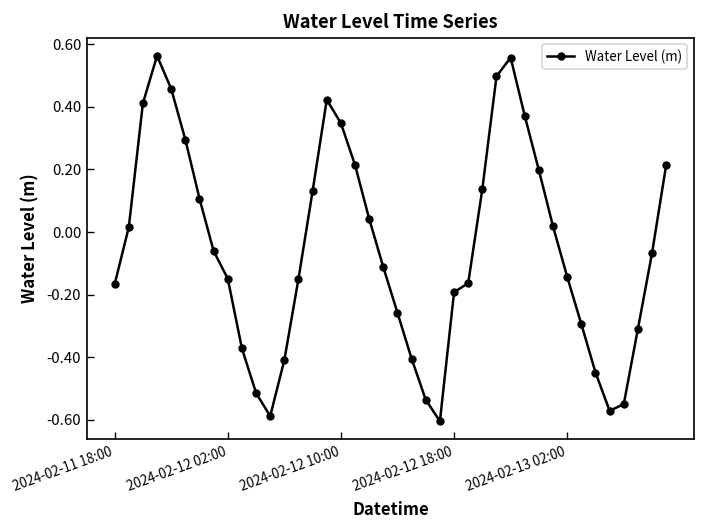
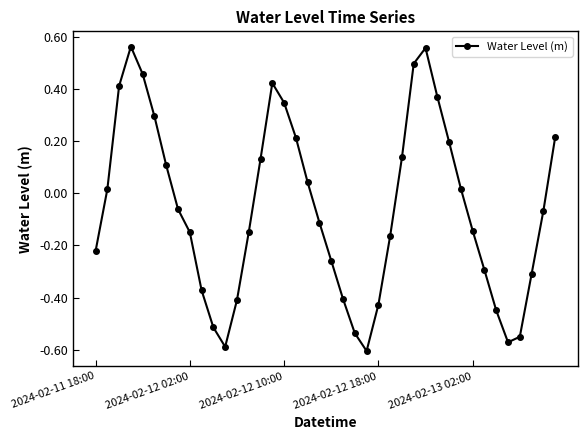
  {
-   "2024-02-11 18:00": -0.17,
+   "2024-02-11 18:00": -0.22,
    "2024-02-12 02:00": -0.15,
    "2024-02-12 10:00": 0.35,
-   "2024-02-12 18:00": -0.19,
+   "2024-02-12 18:00": -0.43,
    "2024-02-13 02:00": -0.14
  }
